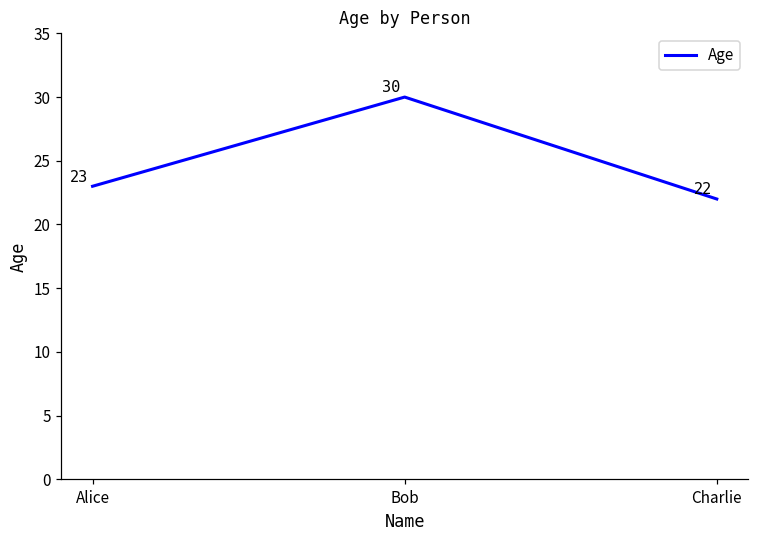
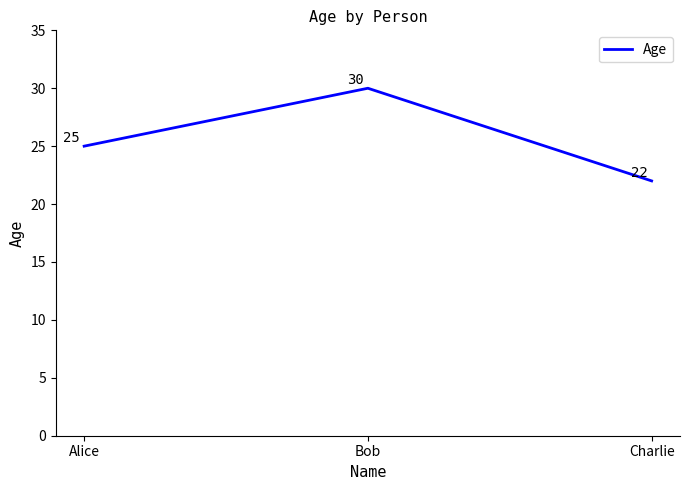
  {
-   "Alice": 23,
+   "Alice": 25,
    "Bob": 30,
    "Charlie": 22
  }
